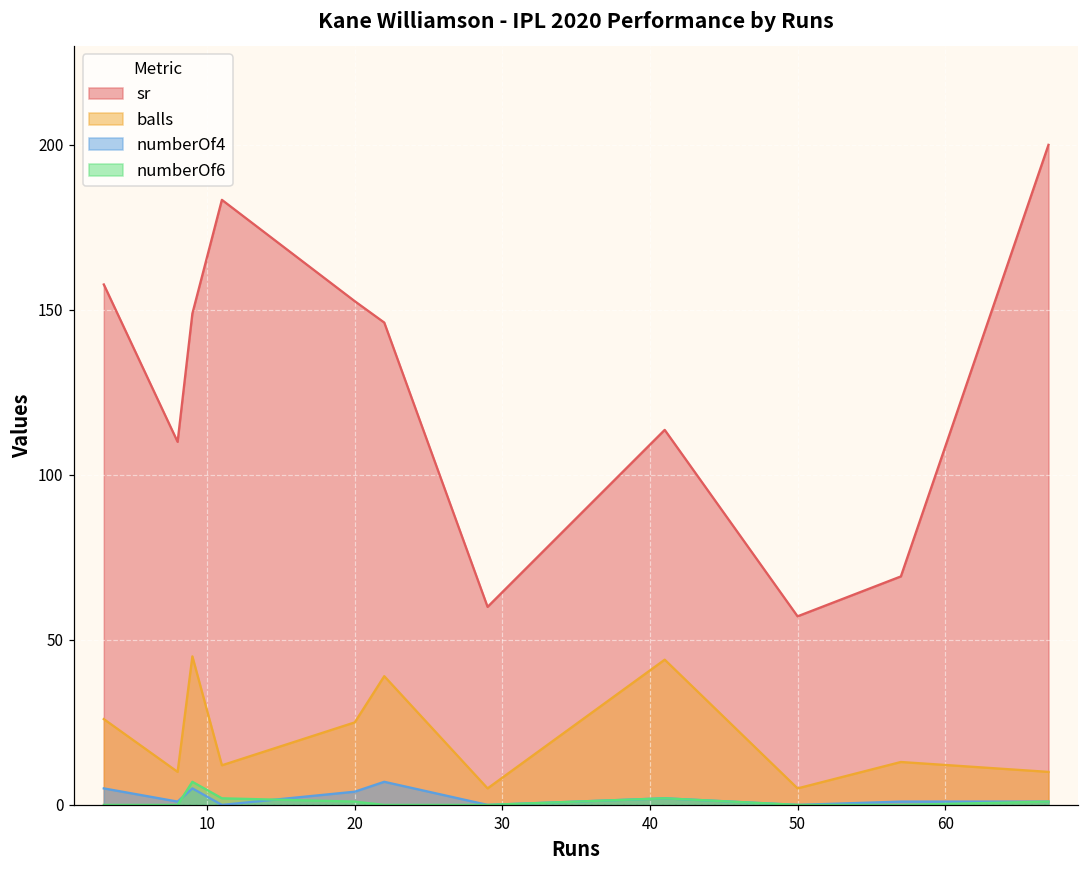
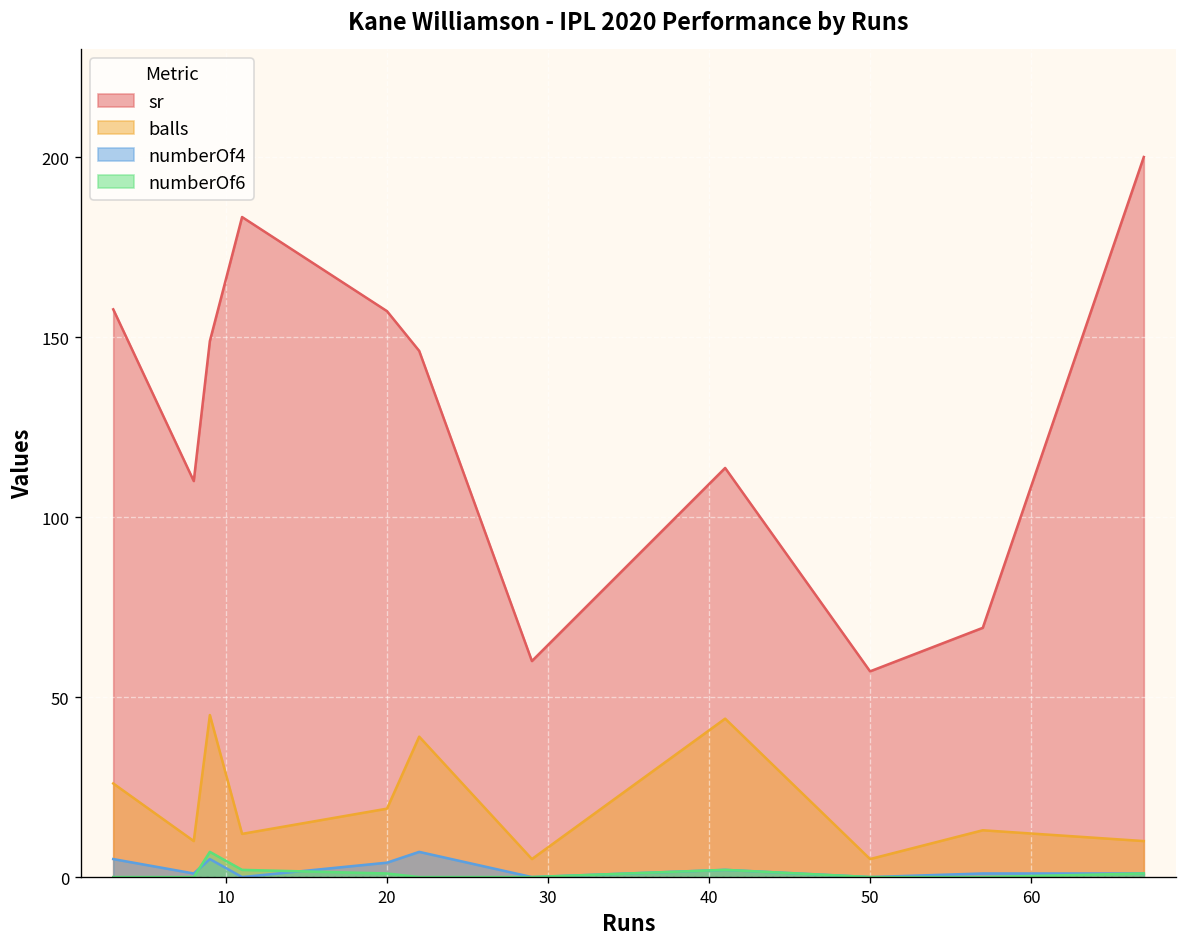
  {
    "sr": {
-     "20": 153,
+     "20": 157,
      "50": 57
    },
    "balls": {
-     "20": 25,
+     "20": 19,
      "50": 5
    },
    "numberOf4": {
      "20": 4
    },
    "numberOf6": {
      "20": 1
    }
  }
